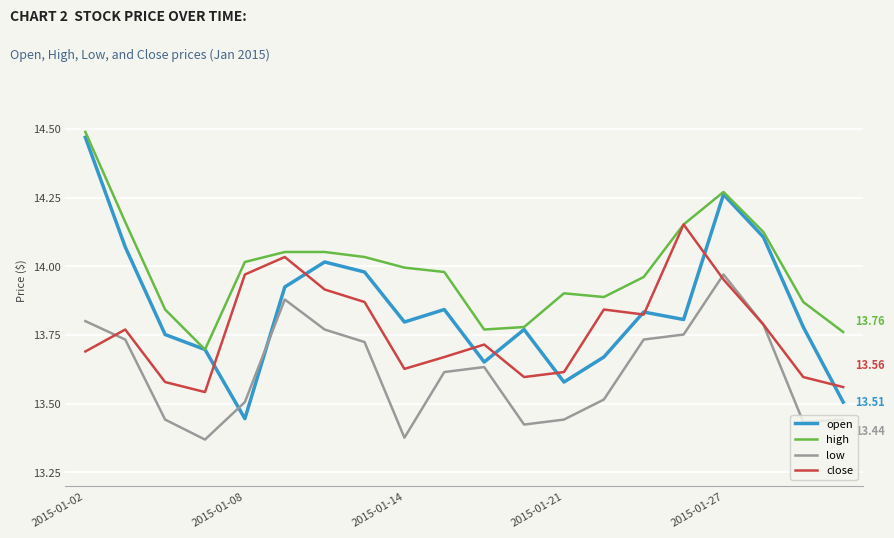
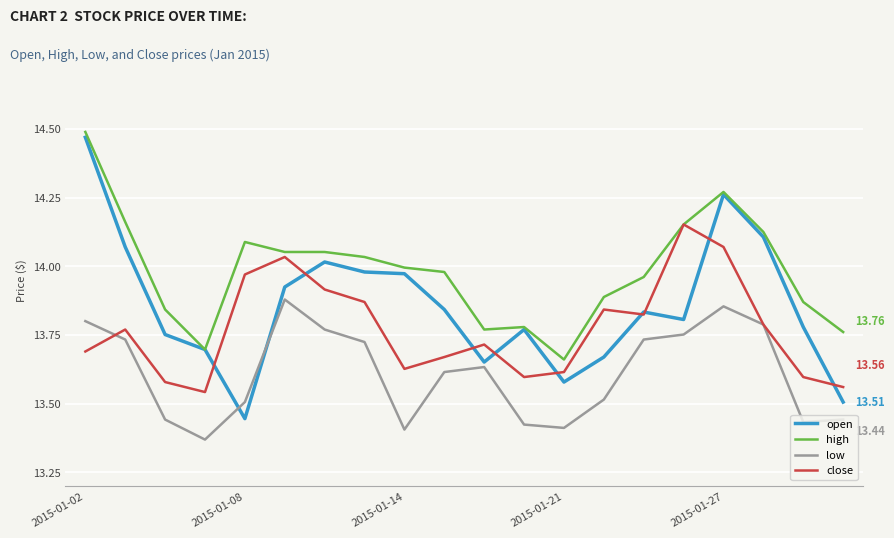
  {
    "open": {
      "2015-01-02": 14.47,
      "2015-01-08": 13.45,
-     "2015-01-14": 13.80,
+     "2015-01-14": 13.97,
      "2015-01-21": 13.58
    },
    "high": {
      "2015-01-02": 14.49,
-     "2015-01-08": 14.02,
+     "2015-01-08": 14.09,
      "2015-01-14": 14.00,
-     "2015-01-21": 13.90
+     "2015-01-21": 13.66
    },
    "low": {
      "2015-01-02": 13.80,
      "2015-01-08": 13.51,
-     "2015-01-14": 13.38,
-     "2015-01-21": 13.44,
-     "2015-01-27": 13.97
+     "2015-01-14": 13.41,
+     "2015-01-21": 13.41,
+     "2015-01-27": 13.85
    },
    "close": {
      "2015-01-02": 13.69,
      "2015-01-08": 13.97,
      "2015-01-14": 13.63,
      "2015-01-21": 13.61,
-     "2015-01-27": 13.95
+     "2015-01-27": 14.07
    }
  }
